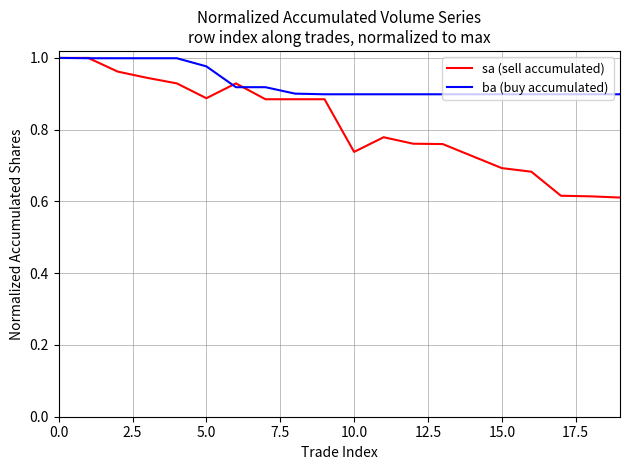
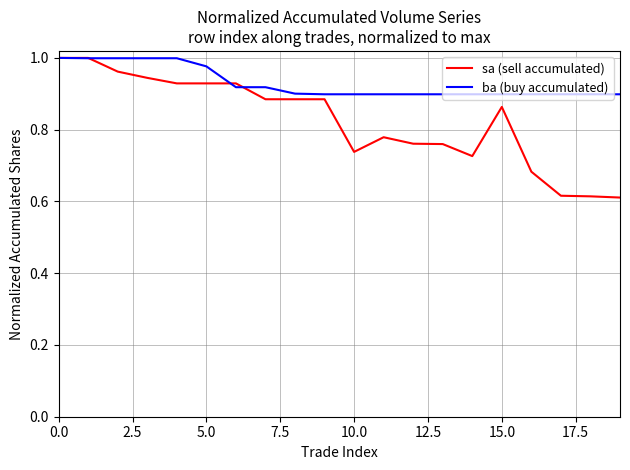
  {
    "sa (sell accumulated)": {
-     "5.0": 0.89,
+     "5.0": 0.93,
      "10.0": 0.74,
-     "15.0": 0.69
+     "15.0": 0.86
    },
    "ba (buy accumulated)": {
      "5.0": 0.98,
      "10.0": 0.90
    }
  }
